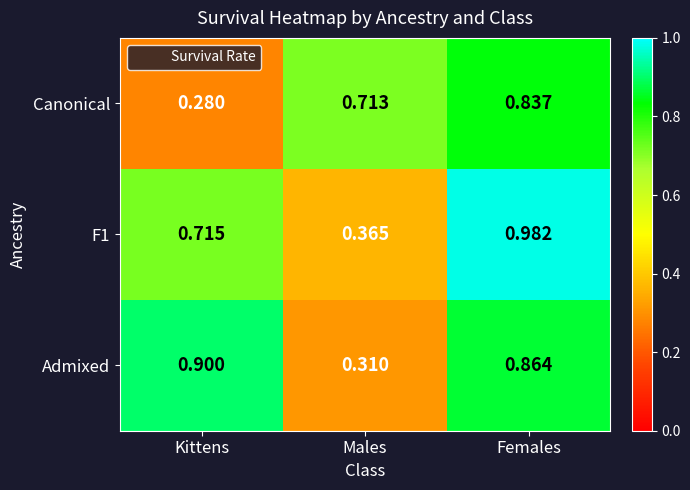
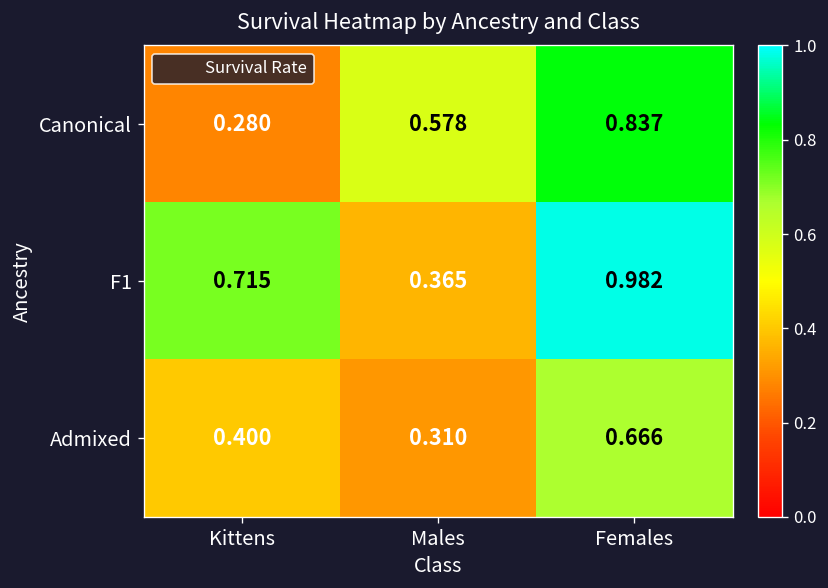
  {
    "Canonical": {
      "Kittens": 0.280,
-     "Males": 0.713,
+     "Males": 0.578,
      "Females": 0.837
    },
    "F1": {
      "Kittens": 0.715,
      "Males": 0.365,
      "Females": 0.982
    },
    "Admixed": {
-     "Kittens": 0.900,
+     "Kittens": 0.400,
      "Males": 0.310,
-     "Females": 0.864
+     "Females": 0.666
    }
  }
